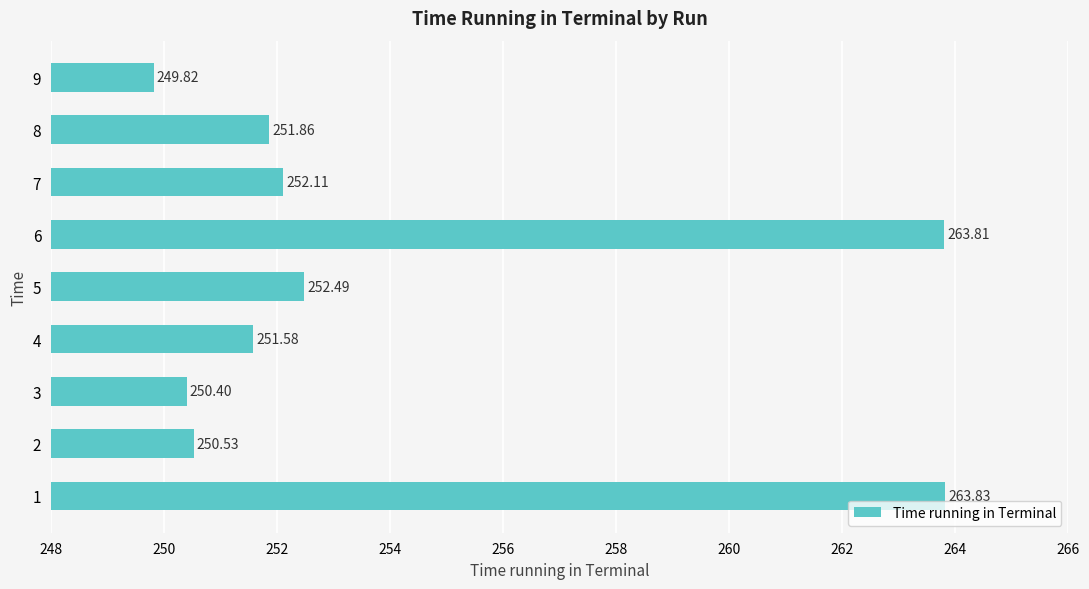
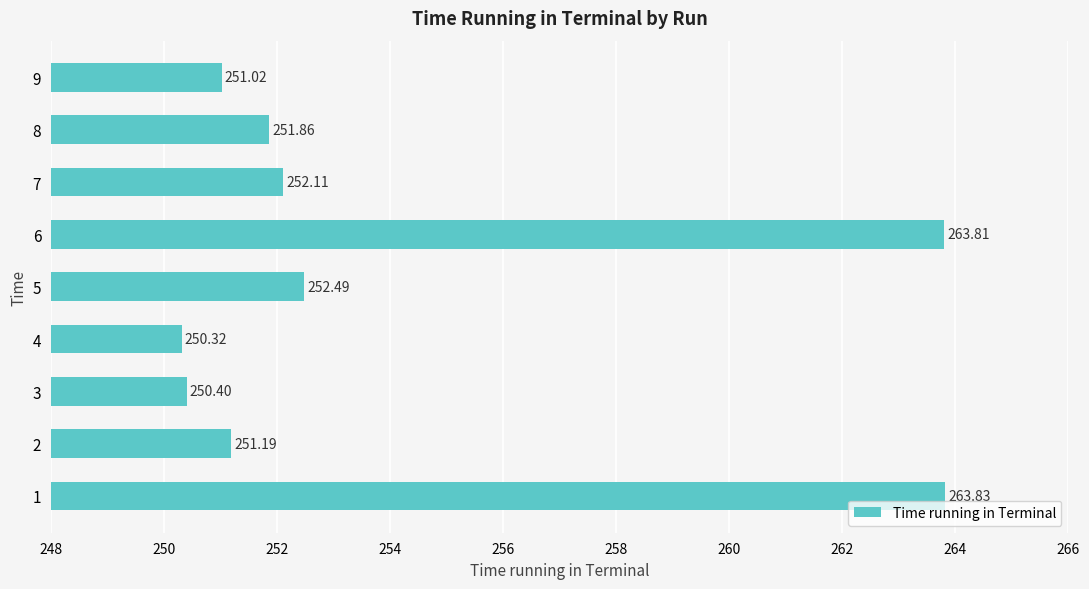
  {
-   "9": 249.82,
+   "9": 251.02,
    "8": 251.86,
    "7": 252.11,
    "6": 263.81,
    "5": 252.49,
-   "4": 251.58,
+   "4": 250.32,
    "3": 250.40,
-   "2": 250.53
+   "2": 251.19
  }
